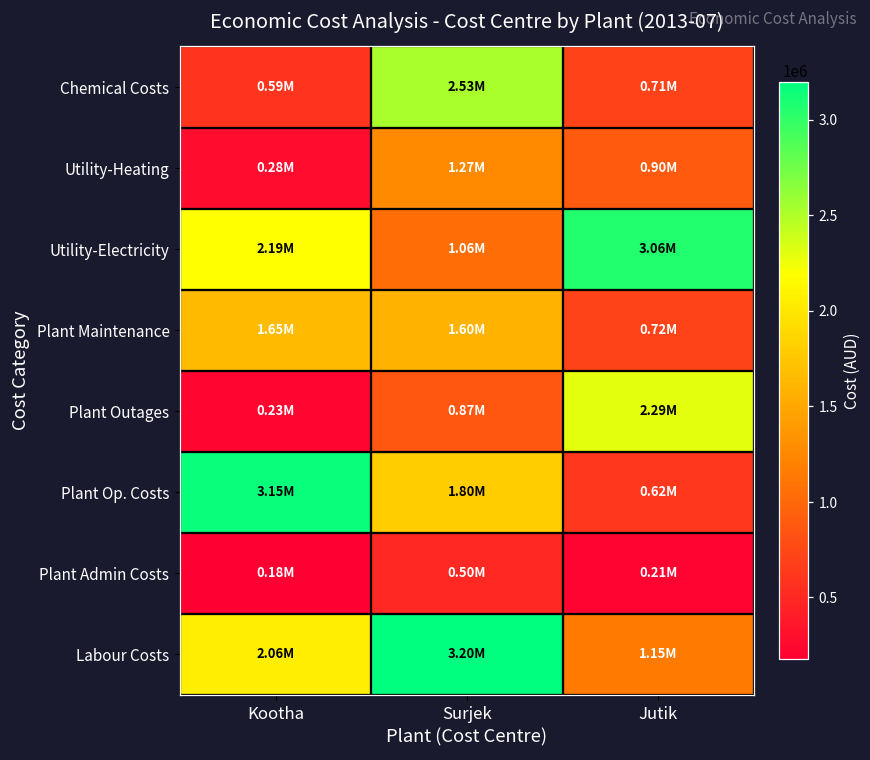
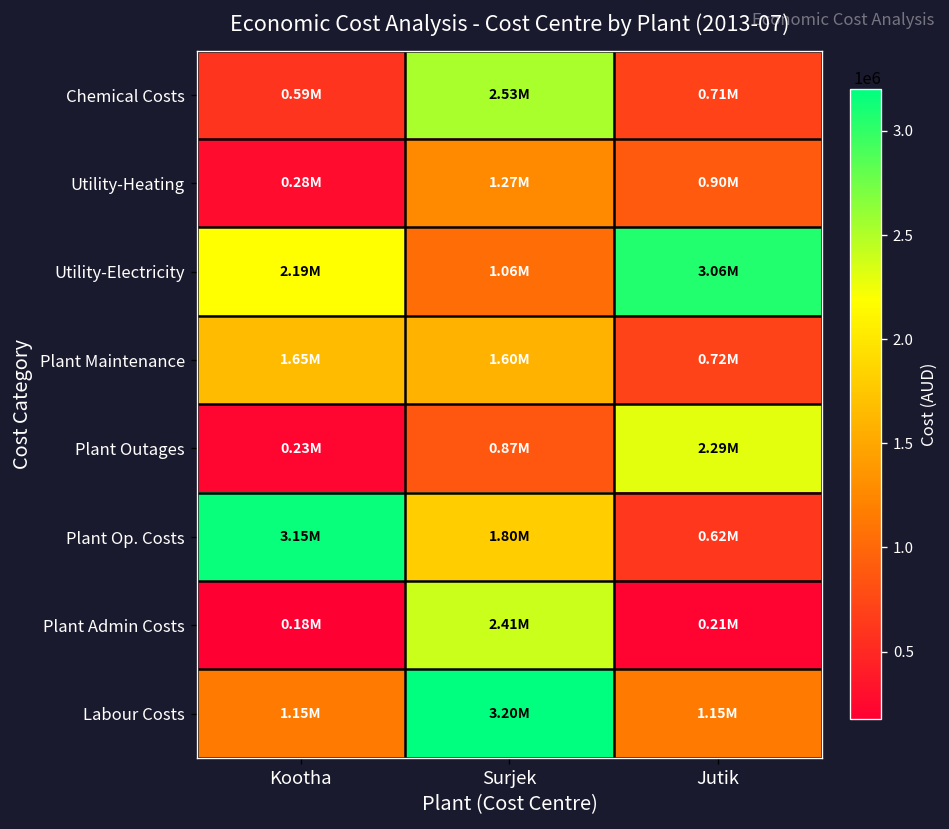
  {
    "Chemical Costs": {
      "Kootha": "0.59M",
      "Surjek": "2.53M",
      "Jutik": "0.71M"
    },
    "Utility-Heating": {
      "Kootha": "0.28M",
      "Surjek": "1.27M",
      "Jutik": "0.90M"
    },
    "Utility-Electricity": {
      "Kootha": "2.19M",
      "Surjek": "1.06M",
      "Jutik": "3.06M"
    },
    "Plant Maintenance": {
      "Kootha": "1.65M",
      "Surjek": "1.60M",
      "Jutik": "0.72M"
    },
    "Plant Outages": {
      "Kootha": "0.23M",
      "Surjek": "0.87M",
      "Jutik": "2.29M"
    },
    "Plant Op. Costs": {
      "Kootha": "3.15M",
      "Surjek": "1.80M",
      "Jutik": "0.62M"
    },
    "Plant Admin Costs": {
      "Kootha": "0.18M",
-     "Surjek": "0.50M",
+     "Surjek": "2.41M",
      "Jutik": "0.21M"
    },
    "Labour Costs": {
-     "Kootha": "2.06M",
+     "Kootha": "1.15M",
      "Surjek": "3.20M",
      "Jutik": "1.15M"
    }
  }
